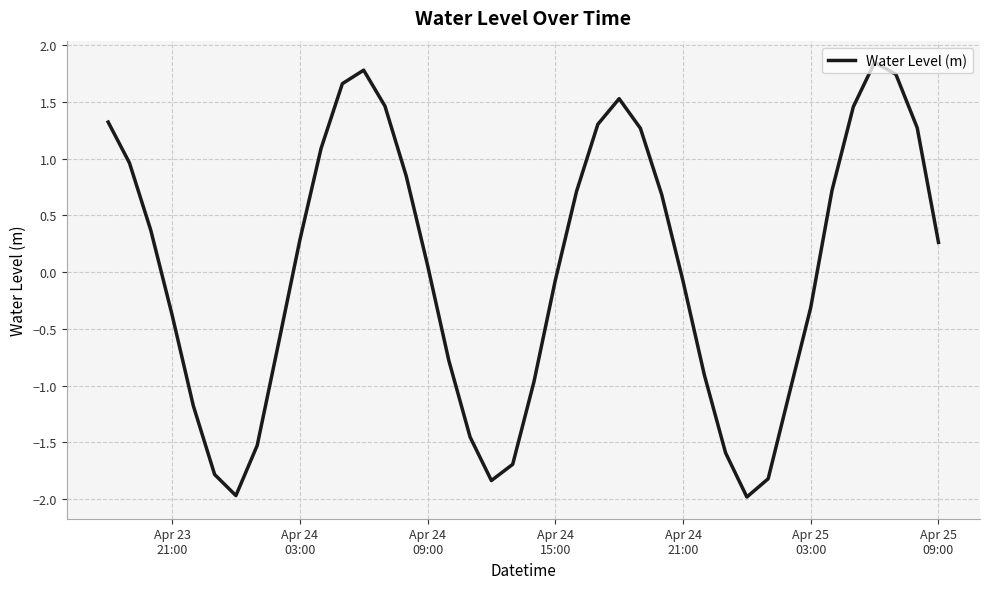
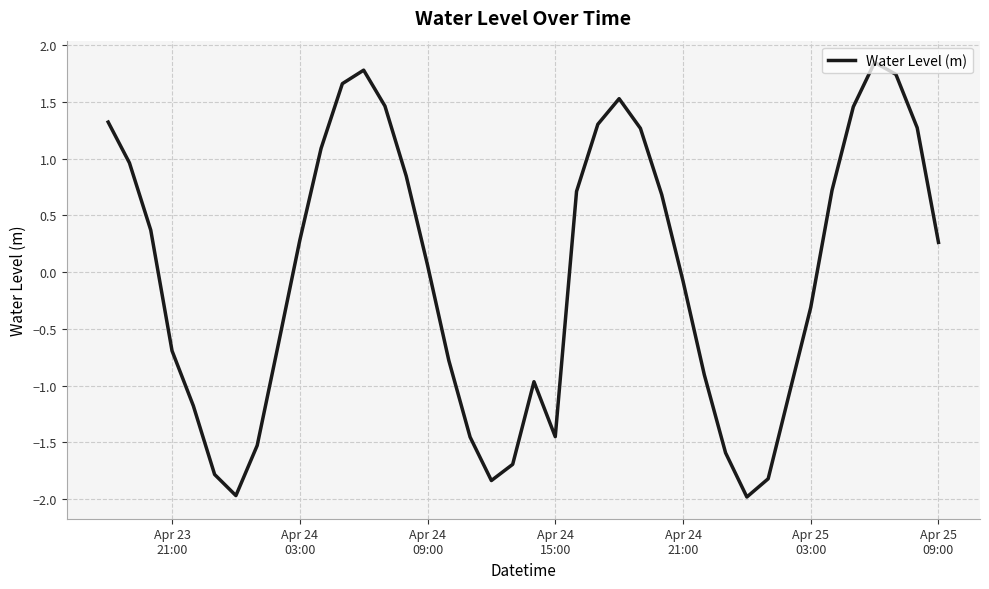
  {
-   "Apr 23 21:00": -0.38,
+   "Apr 23 21:00": -0.69,
    "Apr 24 03:00": 0.28,
    "Apr 24 09:00": 0.06,
-   "Apr 24 15:00": -0.07,
+   "Apr 24 15:00": -1.45,
    "Apr 24 21:00": -0.08,
    "Apr 25 03:00": -0.31,
    "Apr 25 09:00": 0.26
  }
